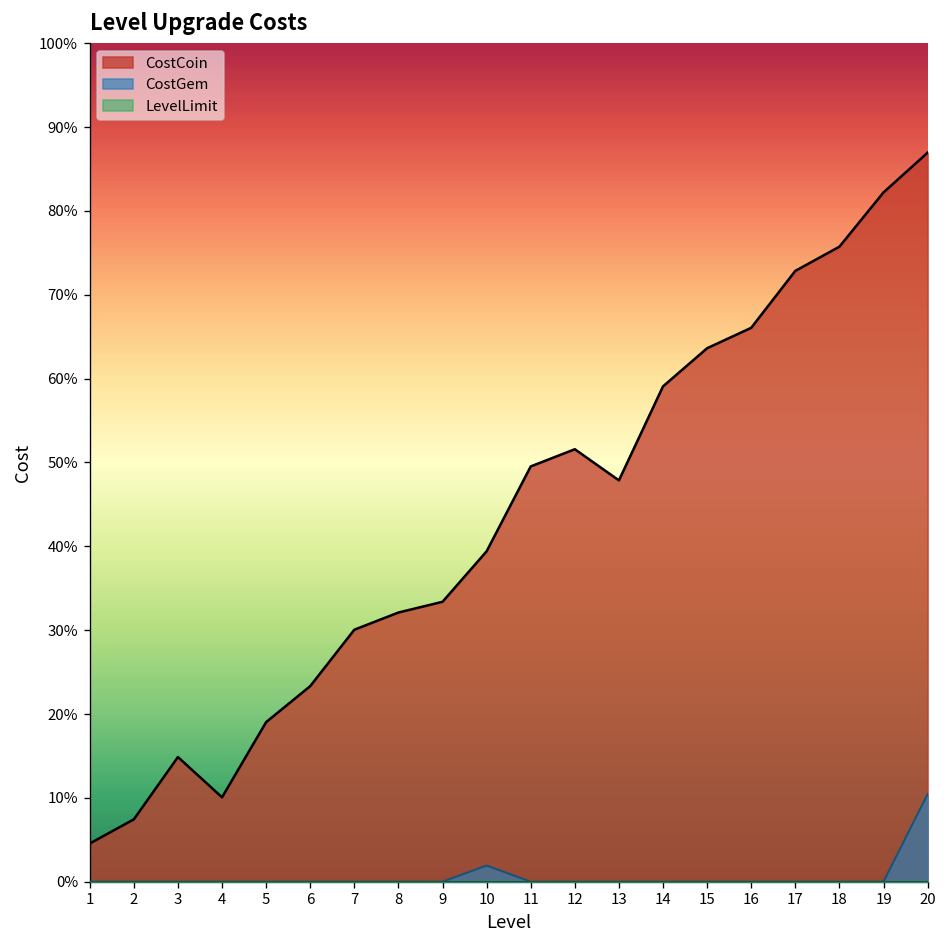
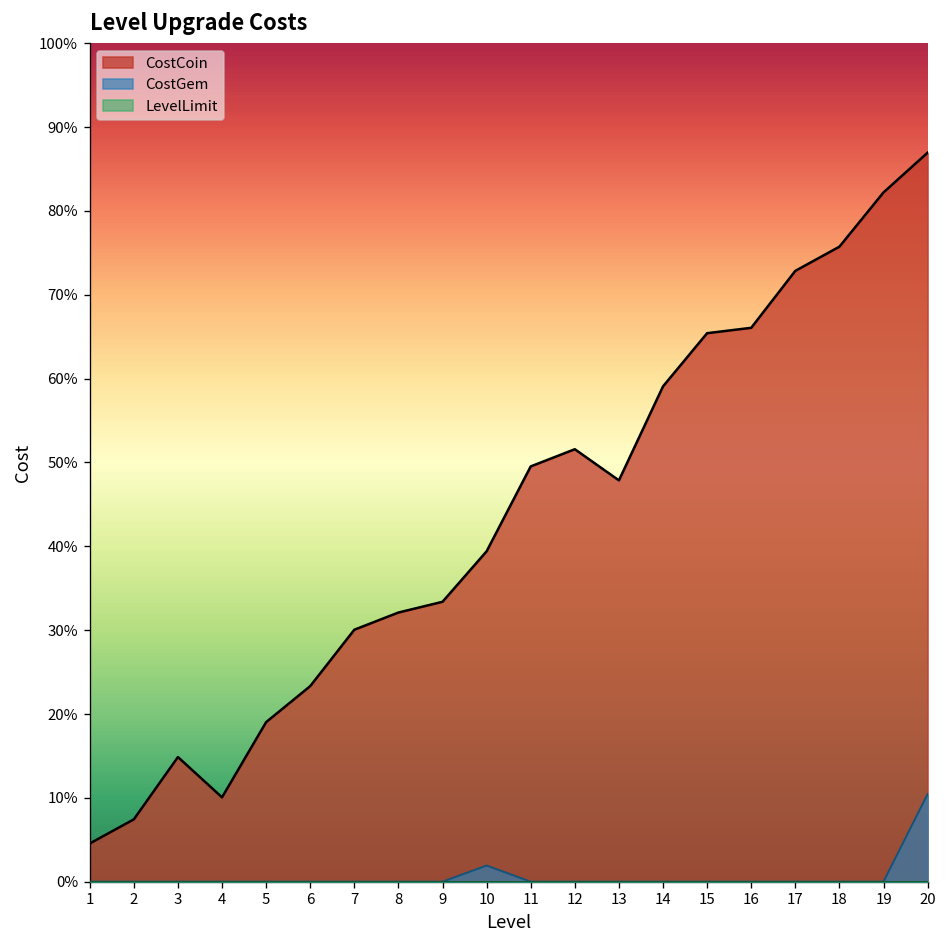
  {
    "CostCoin": {
      "1": "5%",
      "2": "7%",
      "3": "15%",
      "4": "10%",
      "5": "19%",
      "6": "23%",
      "7": "30%",
      "8": "32%",
      "9": "33%",
      "10": "39%",
      "11": "50%",
      "12": "52%",
      "13": "48%",
      "14": "59%",
-     "15": "64%",
+     "15": "65%",
      "16": "66%",
      "17": "73%",
      "18": "76%",
      "19": "82%",
      "20": "87%"
    },
    "CostGem": {
      "10": "2%",
      "20": "10%"
    },
    "LevelLimit": {
      "10": "0%",
      "20": "0%"
    }
  }
